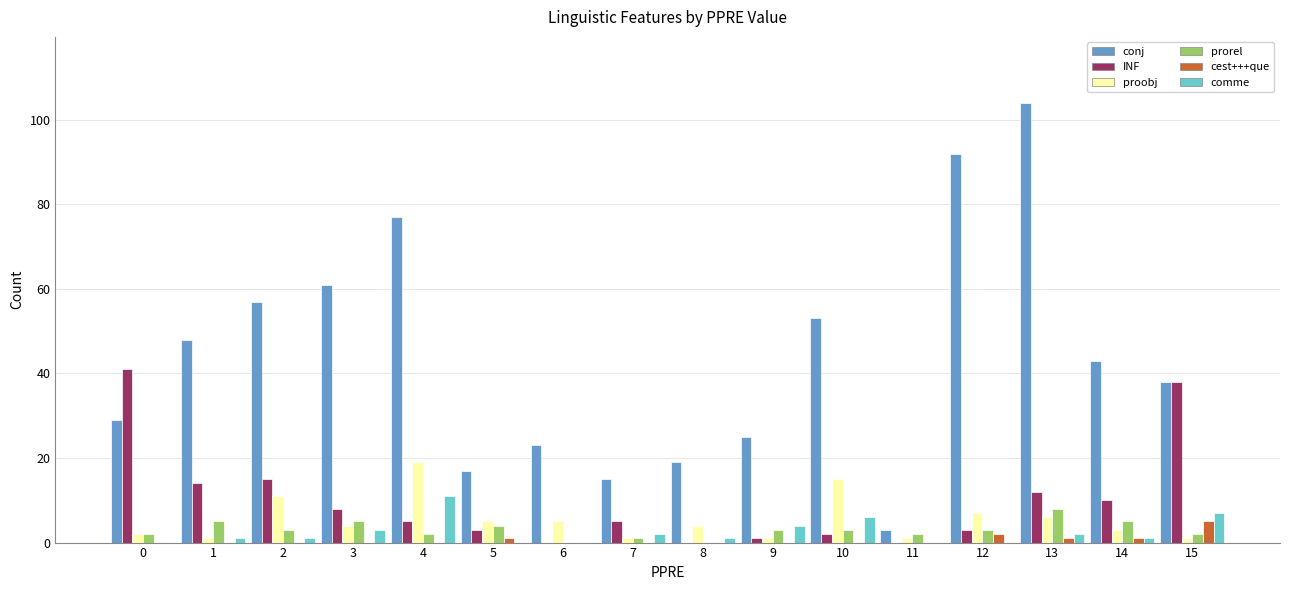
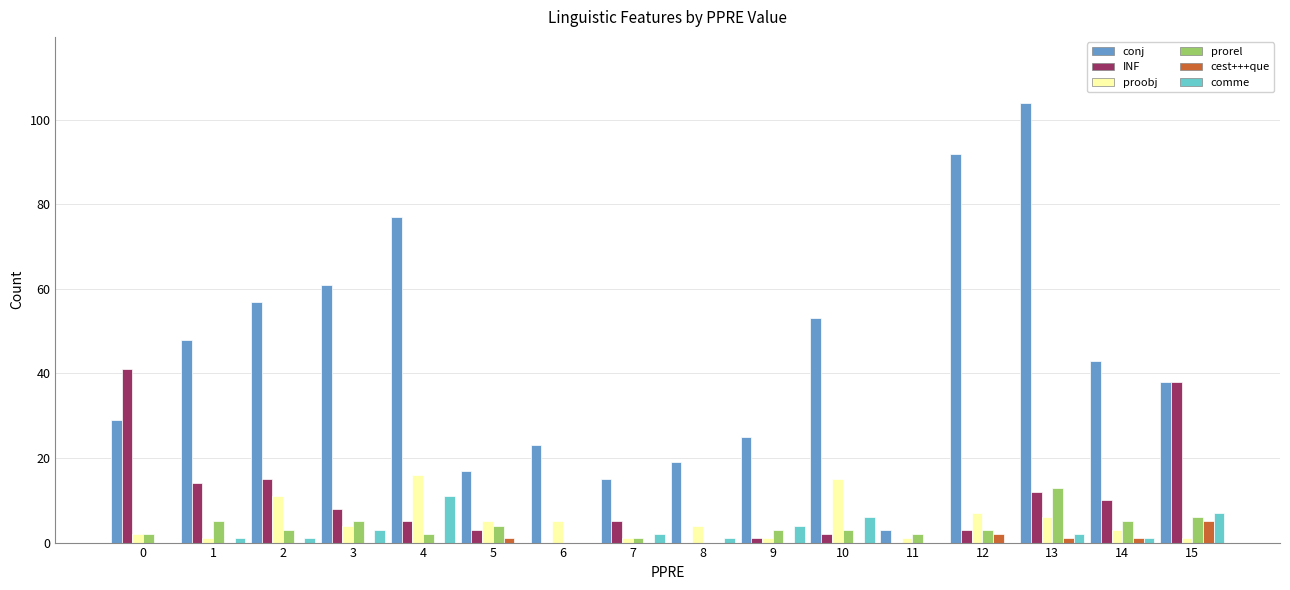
  {
    "INF": {
      "0": 41,
      "1": 14,
      "2": 15,
      "3": 8,
      "4": 5,
      "5": 3,
      "6": 0,
      "7": 5,
      "8": 0,
      "9": 1,
      "10": 2,
      "11": 0,
      "12": 3,
      "13": 12,
      "14": 10,
      "15": 38
    },
    "proobj": {
      "0": 2,
      "1": 1,
      "2": 11,
      "3": 4,
-     "4": 19,
+     "4": 16,
      "5": 5,
      "6": 5,
      "7": 1,
      "8": 4,
      "9": 1,
      "10": 15,
      "11": 1,
      "12": 7,
      "13": 6,
      "14": 3,
      "15": 1
    },
    "prorel": {
      "0": 2,
      "1": 5,
      "2": 3,
      "3": 5,
      "4": 2,
      "5": 4,
      "6": 0,
      "7": 1,
      "8": 0,
      "9": 3,
      "10": 3,
      "11": 2,
      "12": 3,
-     "13": 8,
+     "13": 13,
      "14": 5,
-     "15": 2
+     "15": 6
    },
    "cest+++que": {
      "0": 0,
      "1": 0,
      "2": 0,
      "3": 0,
      "4": 0,
      "5": 1,
      "6": 0,
      "7": 0,
      "8": 0,
      "9": 0,
      "10": 0,
      "11": 0,
      "12": 2,
      "13": 1,
      "14": 1,
      "15": 5
    }
  }
